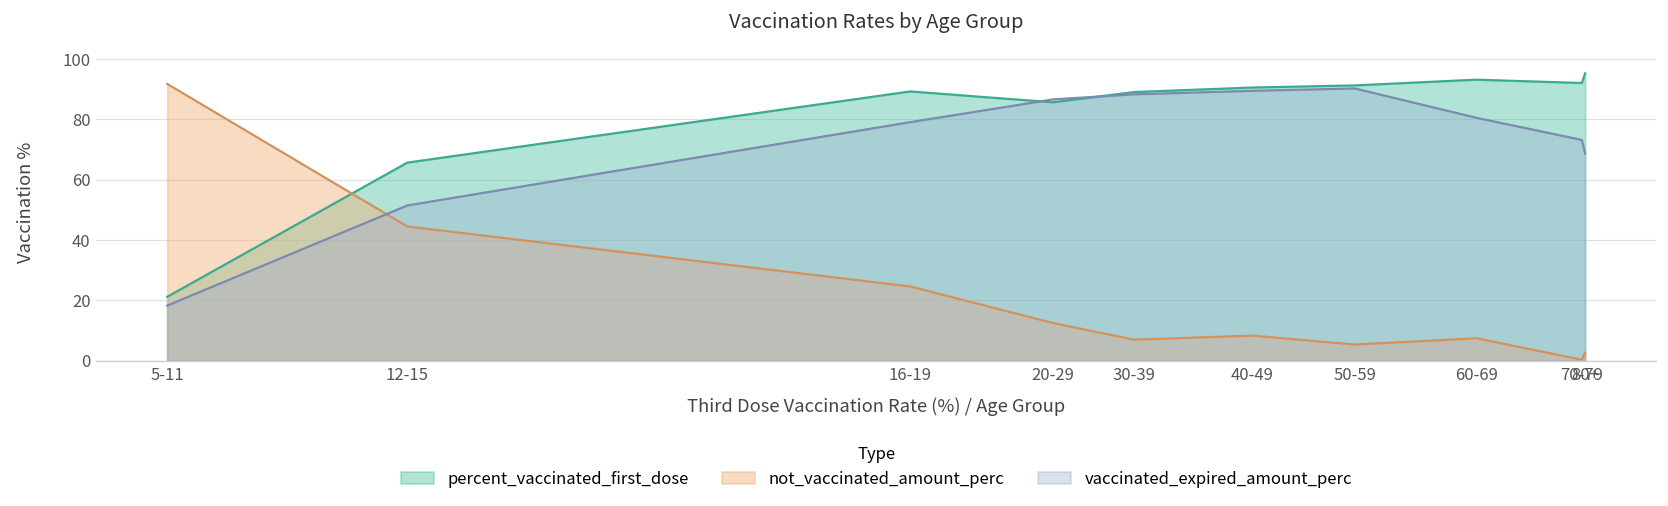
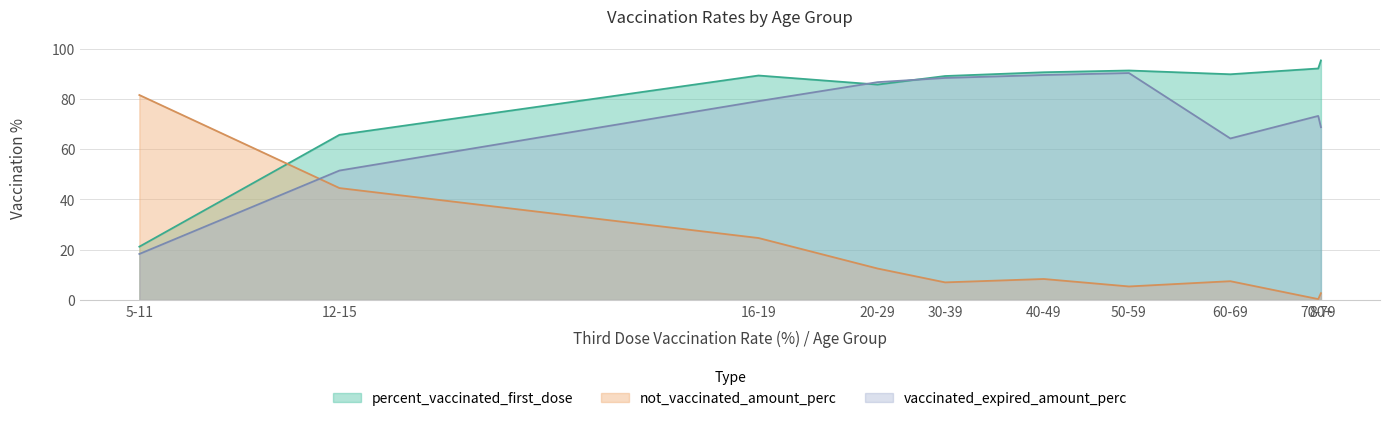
  {
    "percent_vaccinated_first_dose": {
      "5-11": 21,
      "12-15": 66,
      "16-19": 89,
      "40-49": 91,
      "50-59": 91,
-     "60-69": 93
+     "60-69": 90
    },
    "not_vaccinated_amount_perc": {
-     "5-11": 92,
+     "5-11": 82,
      "12-15": 45,
      "16-19": 25,
      "20-29": 13,
      "30-39": 7,
      "40-49": 8,
      "50-59": 5,
      "60-69": 7
    },
    "vaccinated_expired_amount_perc": {
      "5-11": 18,
      "12-15": 51,
      "16-19": 79,
      "40-49": 90,
      "50-59": 90,
-     "60-69": 81
+     "60-69": 64
    }
  }
